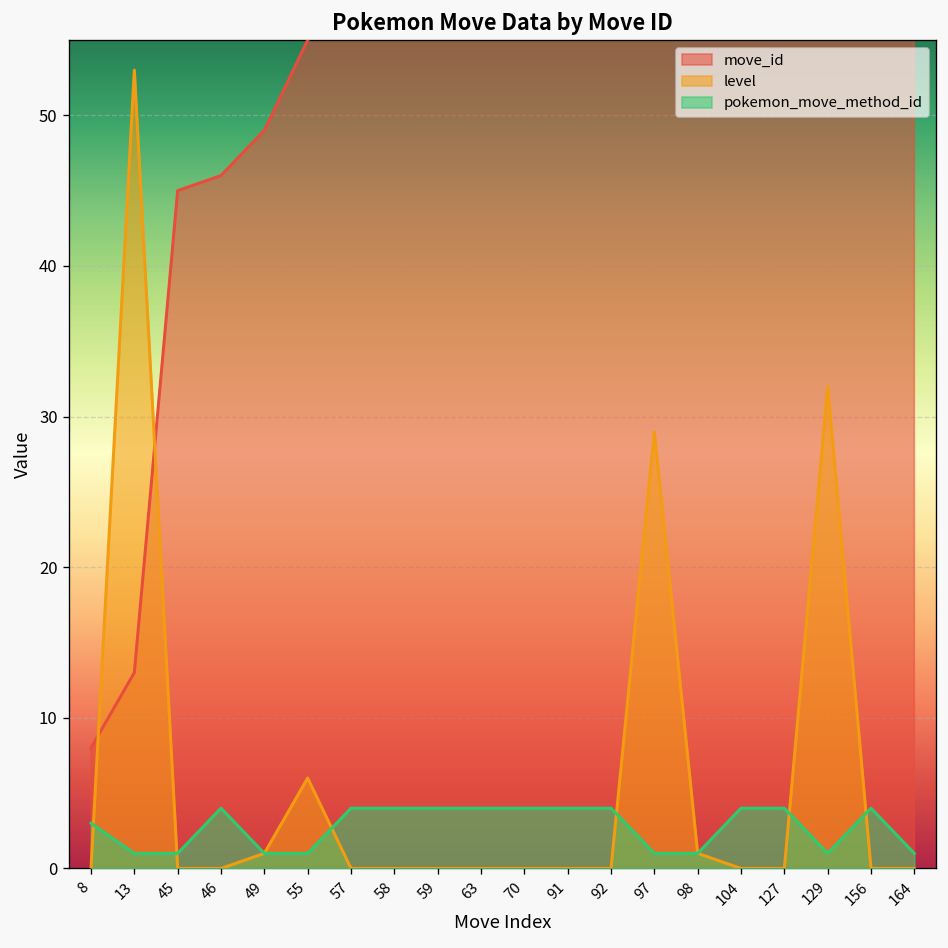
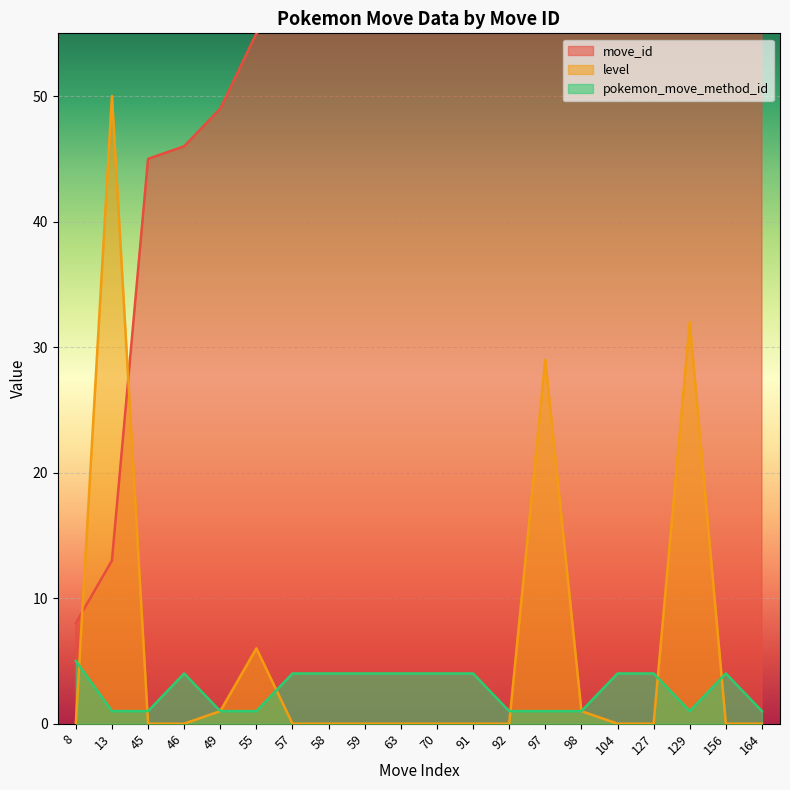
  {
    "move_id": {
      "8": 8,
      "13": 13,
      "45": 45,
      "46": 46,
      "49": 49,
      "55": 55
    },
    "level": {
      "8": 0,
-     "13": 53,
+     "13": 50,
      "45": 0,
      "46": 0,
      "55": 6,
      "57": 0,
      "58": 0,
      "59": 0,
      "63": 0,
      "70": 0,
      "91": 0,
      "92": 0,
      "97": 29,
      "104": 0,
      "127": 0,
      "129": 32,
      "156": 0,
      "164": 0
    },
    "pokemon_move_method_id": {
-     "8": 3,
+     "8": 5,
      "13": 1,
      "45": 1,
      "46": 4,
      "55": 1,
      "57": 4,
      "58": 4,
      "59": 4,
      "63": 4,
      "70": 4,
      "91": 4,
-     "92": 4,
+     "92": 1,
      "97": 1,
      "104": 4,
      "127": 4,
      "129": 1,
      "156": 4,
      "164": 1
    }
  }
